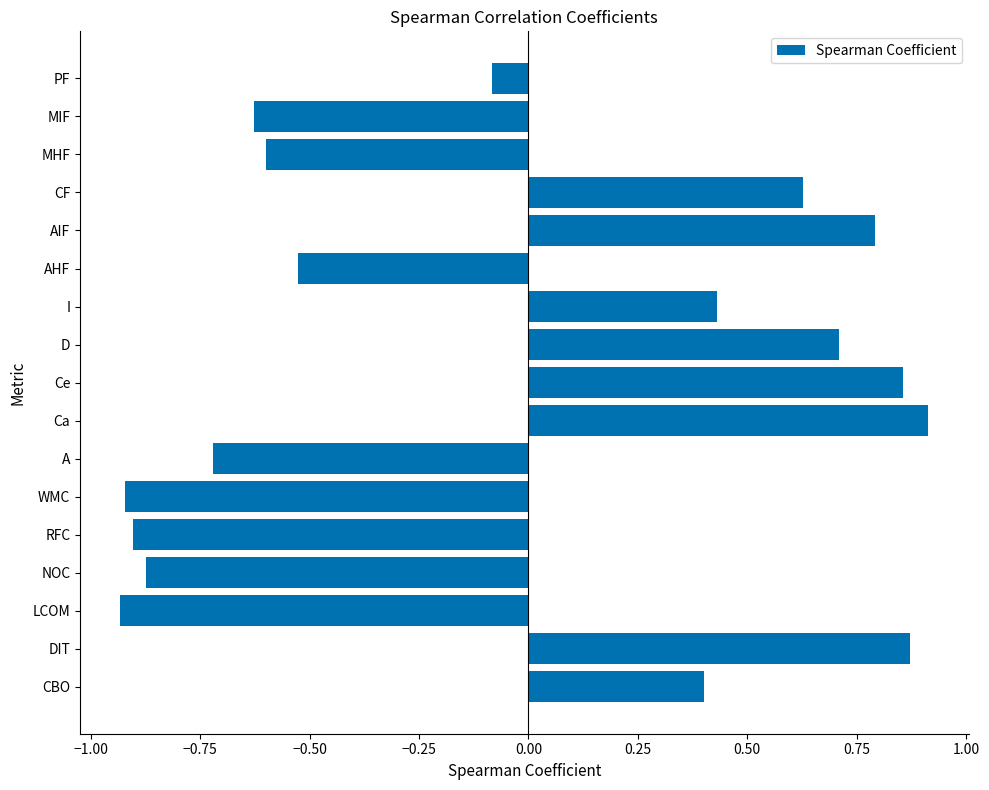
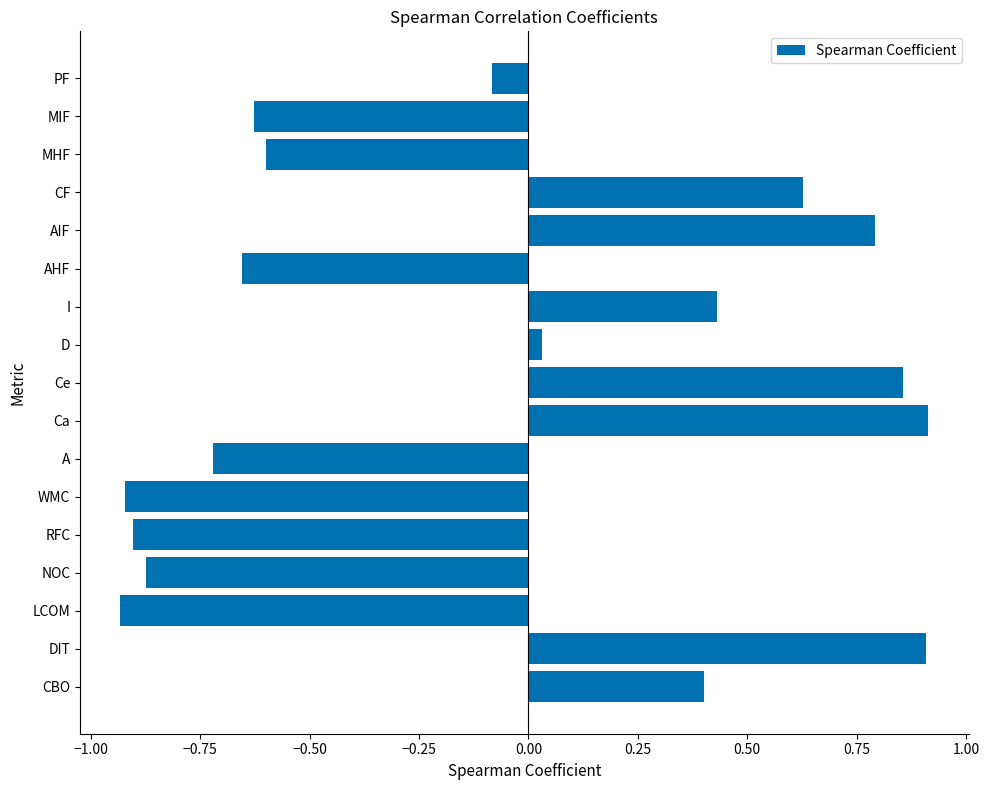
  {
    "PF": -0.08,
    "MIF": -0.63,
    "MHF": -0.60,
    "CF": 0.63,
    "AIF": 0.79,
-   "AHF": -0.53,
+   "AHF": -0.65,
    "I": 0.43,
-   "D": 0.71,
+   "D": 0.03,
    "Ce": 0.86,
    "Ca": 0.91,
    "A": -0.72,
    "WMC": -0.92,
    "RFC": -0.90,
    "NOC": -0.87,
    "LCOM": -0.93,
-   "DIT": 0.87,
+   "DIT": 0.91,
    "CBO": 0.40
  }
